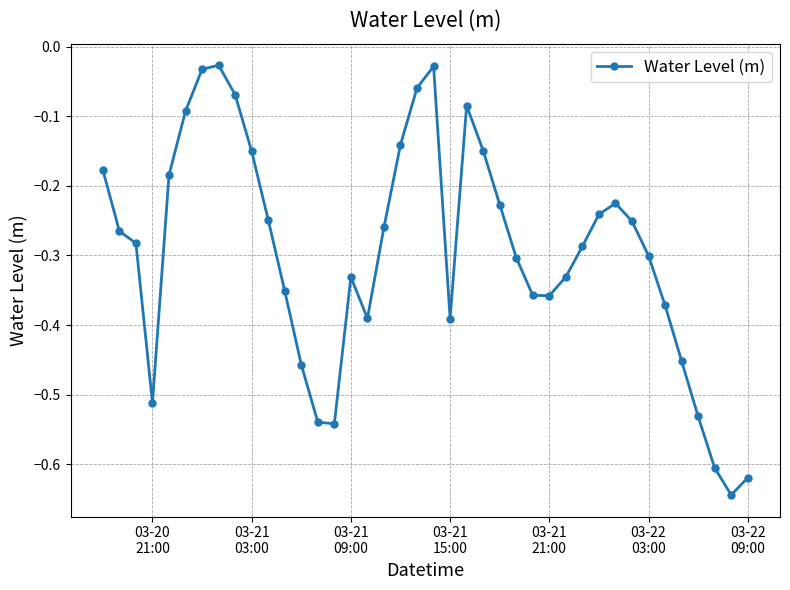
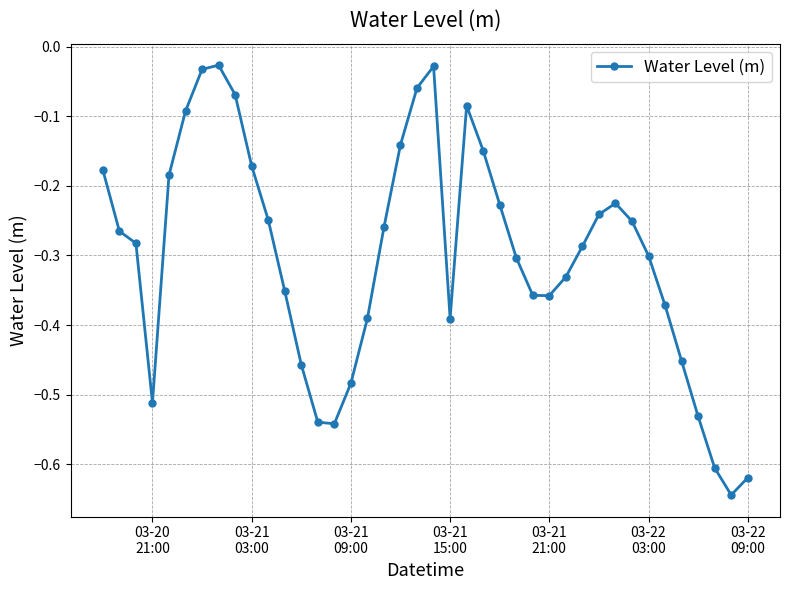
  {
    "03-20 21:00": -0.51,
-   "03-21 03:00": -0.15,
-   "03-21 09:00": -0.33,
+   "03-21 03:00": -0.17,
+   "03-21 09:00": -0.48,
    "03-21 15:00": -0.39,
    "03-21 21:00": -0.36,
    "03-22 03:00": -0.30,
    "03-22 09:00": -0.62
  }
